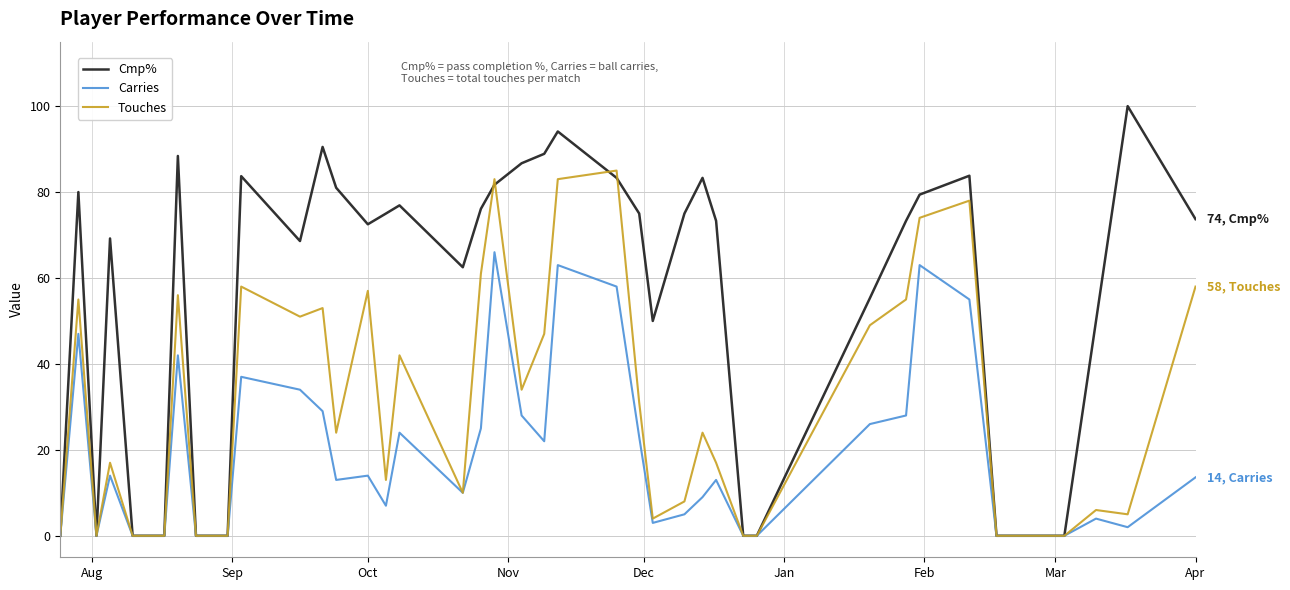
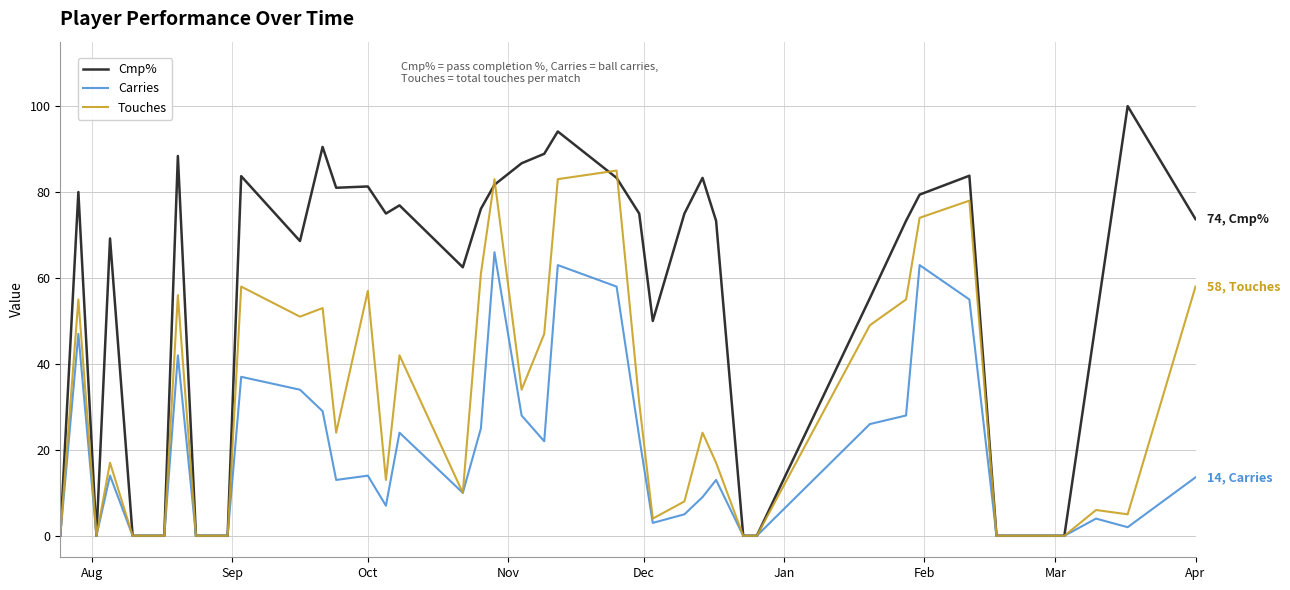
  {
    "Cmp%": {
-     "Oct": "73"
+     "Oct": "81"
    },
    "Carries": {
      "Apr": "14,"
    },
    "Touches": {
      "Apr": "58,"
    }
  }
